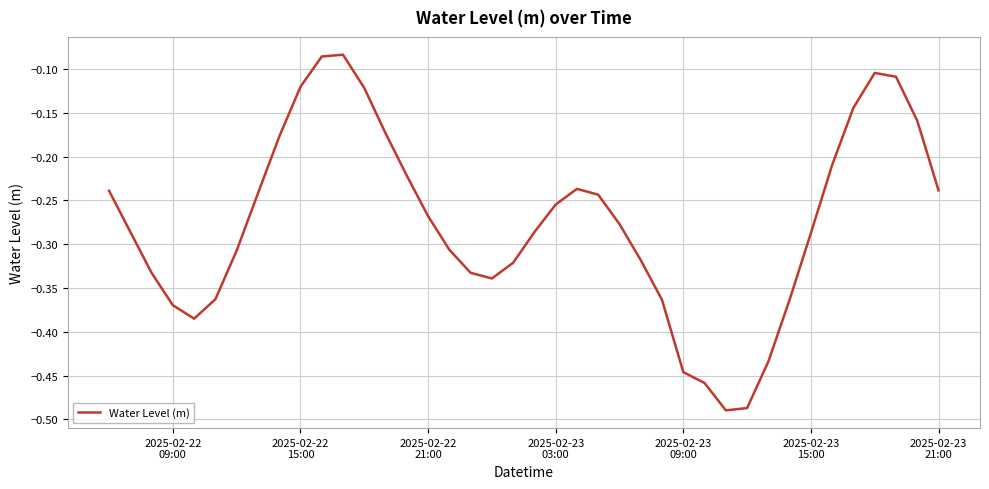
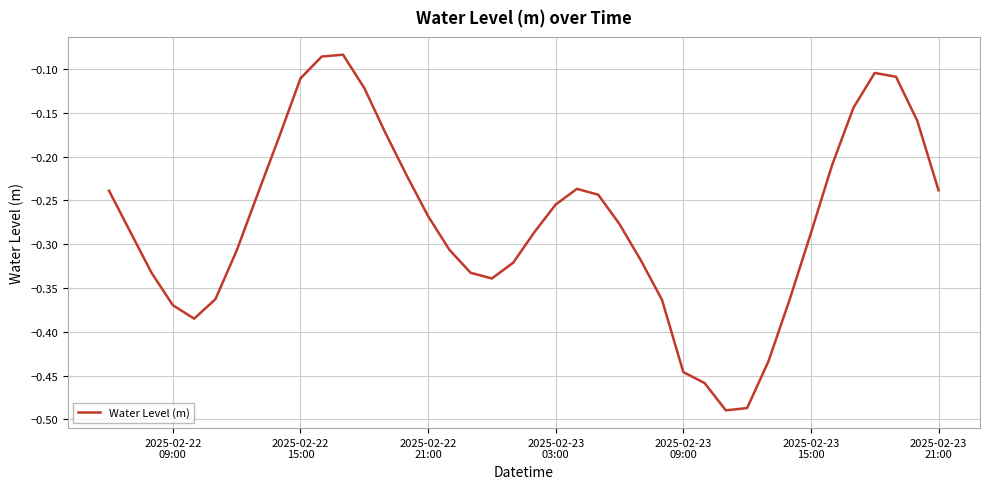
  {
    "2025-02-22 09:00": -0.37,
-   "2025-02-22 15:00": -0.12,
+   "2025-02-22 15:00": -0.11,
    "2025-02-22 21:00": -0.27,
    "2025-02-23 03:00": -0.25,
    "2025-02-23 09:00": -0.45,
    "2025-02-23 15:00": -0.29,
    "2025-02-23 21:00": -0.24
  }
